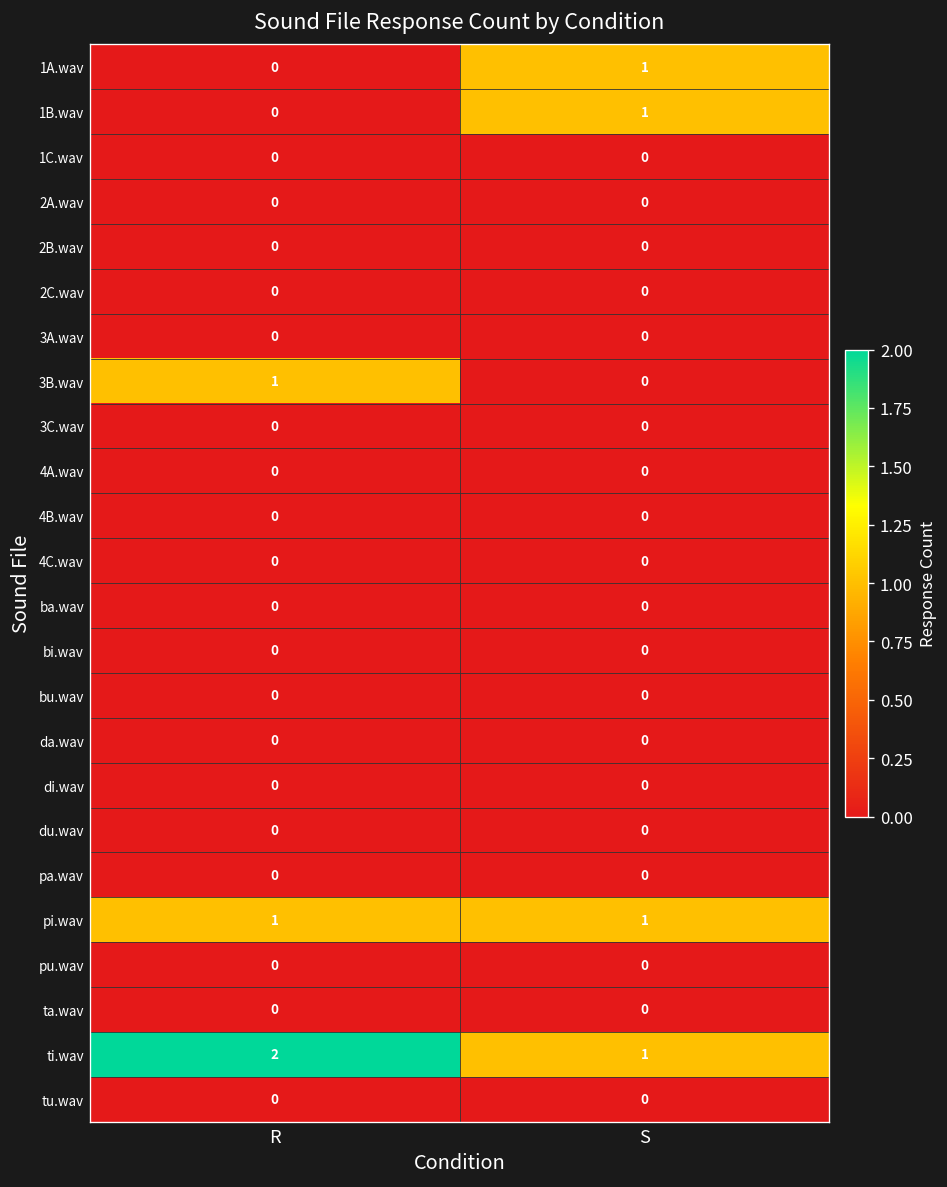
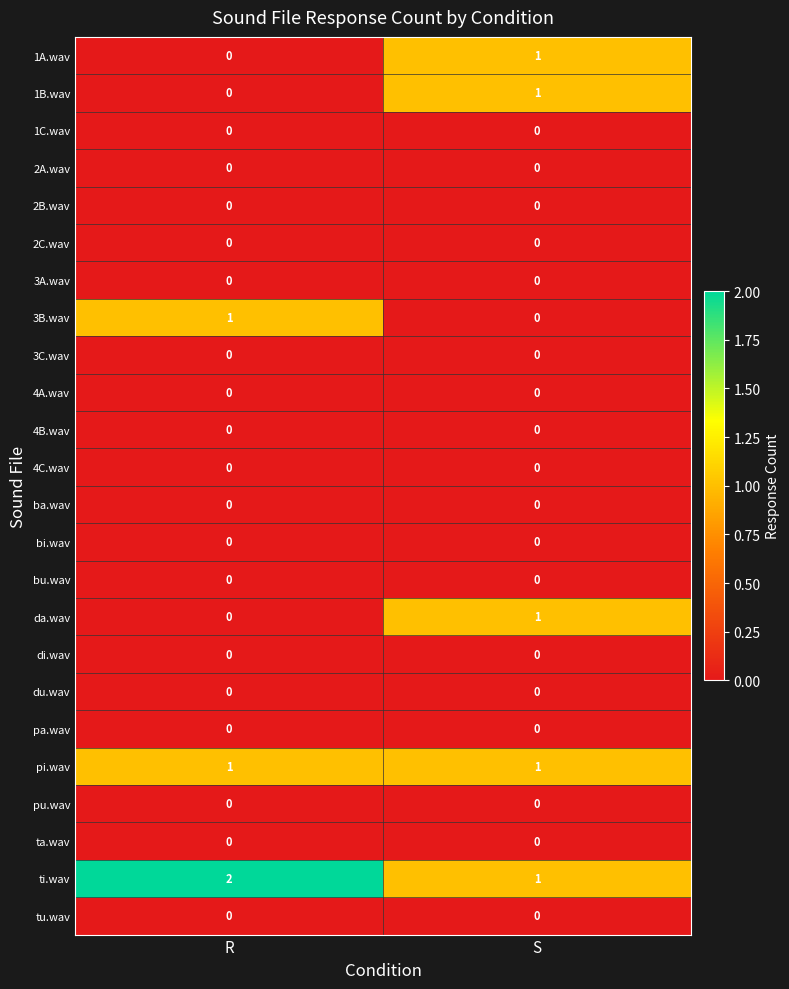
  {
    "1A.wav": {
      "R": 0,
      "S": 1
    },
    "1B.wav": {
      "R": 0,
      "S": 1
    },
    "1C.wav": {
      "R": 0,
      "S": 0
    },
    "2A.wav": {
      "R": 0,
      "S": 0
    },
    "2B.wav": {
      "R": 0,
      "S": 0
    },
    "2C.wav": {
      "R": 0,
      "S": 0
    },
    "3A.wav": {
      "R": 0,
      "S": 0
    },
    "3B.wav": {
      "R": 1,
      "S": 0
    },
    "3C.wav": {
      "R": 0,
      "S": 0
    },
    "4A.wav": {
      "R": 0,
      "S": 0
    },
    "4B.wav": {
      "R": 0,
      "S": 0
    },
    "4C.wav": {
      "R": 0,
      "S": 0
    },
    "ba.wav": {
      "R": 0,
      "S": 0
    },
    "bi.wav": {
      "R": 0,
      "S": 0
    },
    "bu.wav": {
      "R": 0,
      "S": 0
    },
    "da.wav": {
      "R": 0,
-     "S": 0
+     "S": 1
    },
    "di.wav": {
      "R": 0,
      "S": 0
    },
    "du.wav": {
      "R": 0,
      "S": 0
    },
    "pa.wav": {
      "R": 0,
      "S": 0
    },
    "pi.wav": {
      "R": 1,
      "S": 1
    },
    "pu.wav": {
      "R": 0,
      "S": 0
    },
    "ta.wav": {
      "R": 0,
      "S": 0
    },
    "ti.wav": {
      "R": 2,
      "S": 1
    },
    "tu.wav": {
      "R": 0,
      "S": 0
    }
  }
